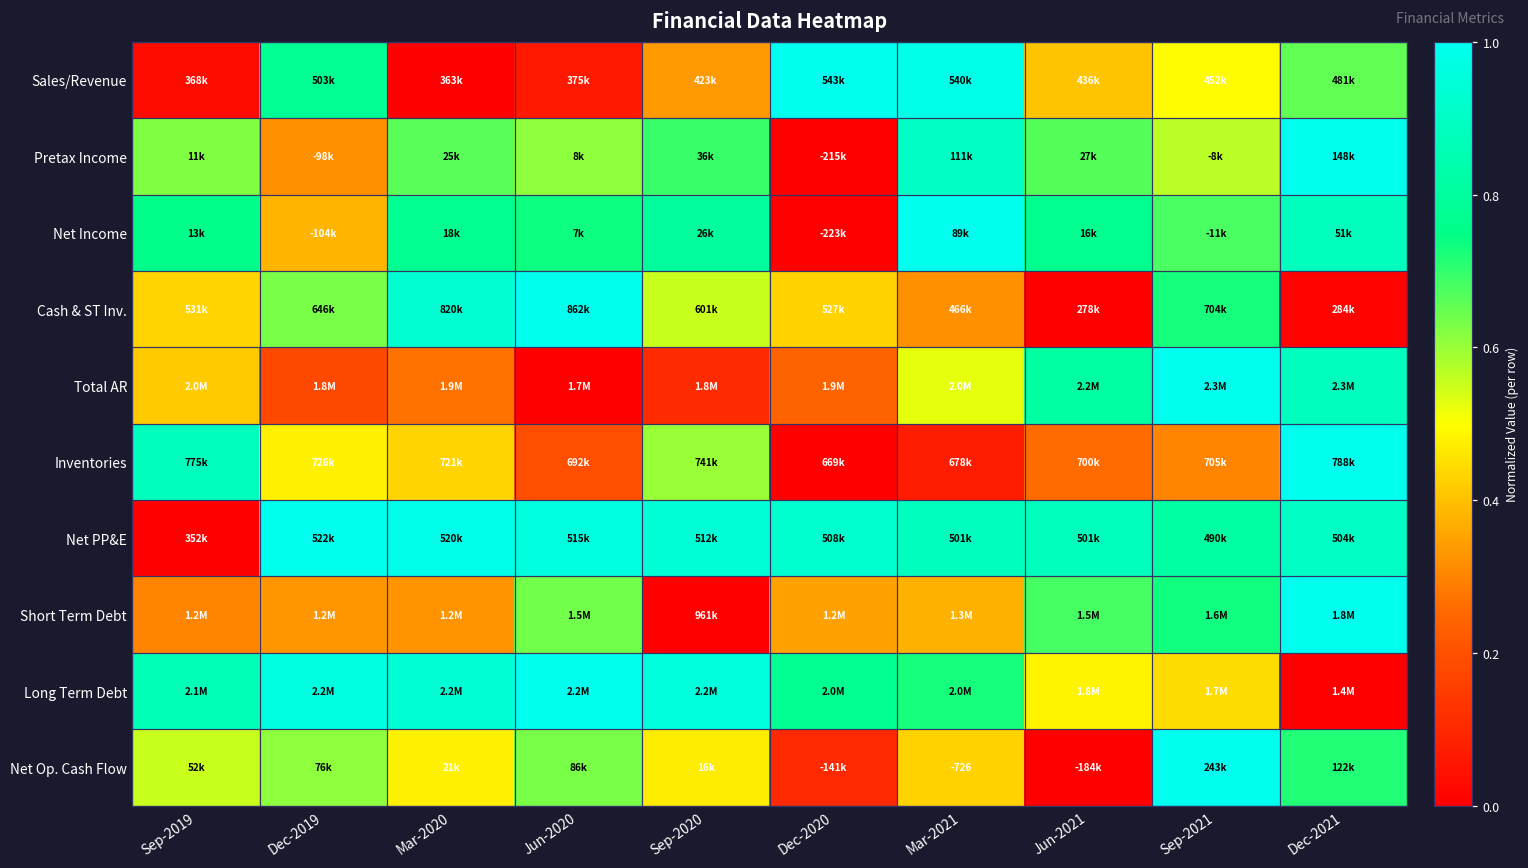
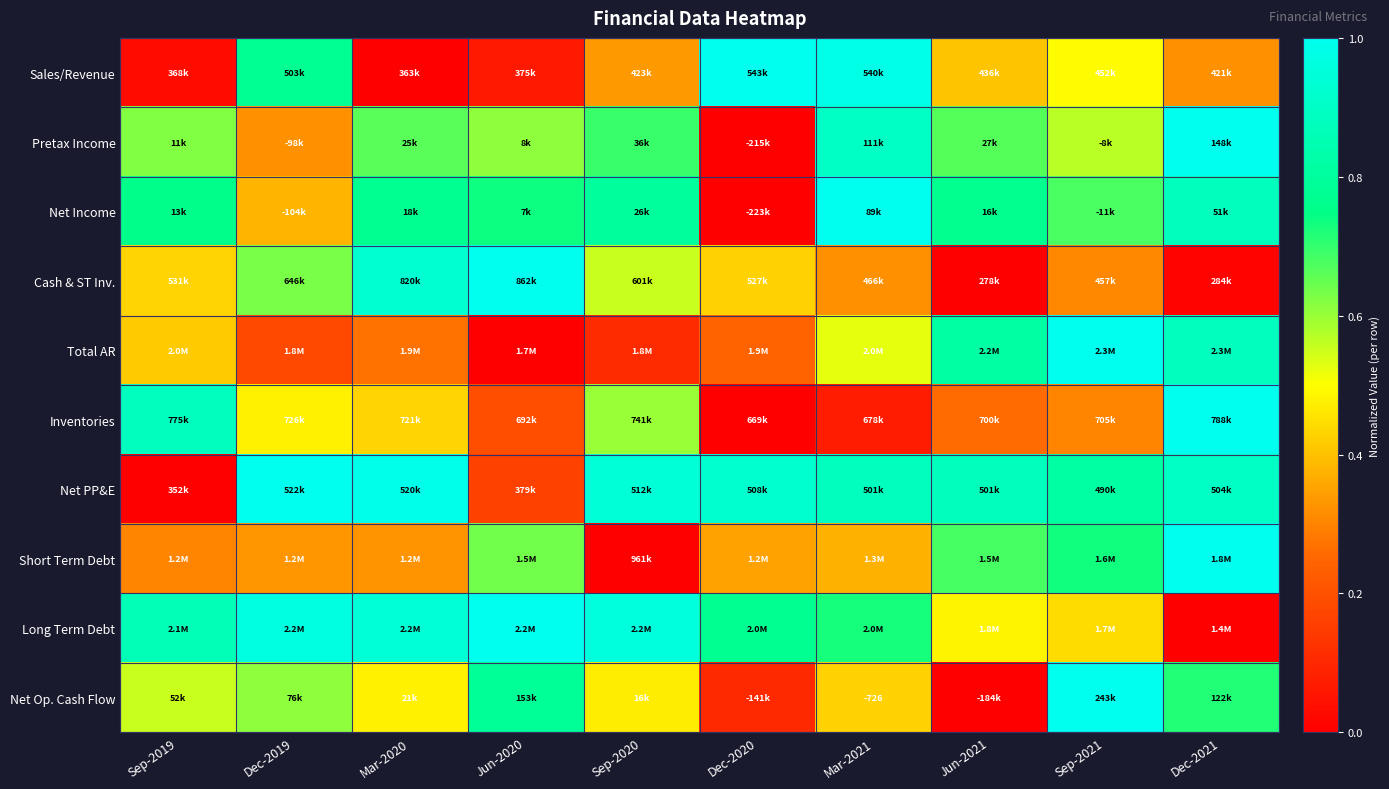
  {
    "Sales/Revenue": {
      "Sep-2019": "368k",
      "Dec-2019": "503k",
      "Mar-2020": "363k",
      "Jun-2020": "375k",
      "Sep-2020": "423k",
      "Dec-2020": "543k",
      "Mar-2021": "540k",
      "Jun-2021": "436k",
      "Sep-2021": "452k",
-     "Dec-2021": "481k"
+     "Dec-2021": "421k"
    },
    "Pretax Income": {
      "Sep-2019": "11k",
      "Dec-2019": "-98k",
      "Mar-2020": "25k",
      "Jun-2020": "8k",
      "Sep-2020": "36k",
      "Dec-2020": "-215k",
      "Mar-2021": "111k",
      "Jun-2021": "27k",
      "Sep-2021": "-8k",
      "Dec-2021": "148k"
    },
    "Net Income": {
      "Sep-2019": "13k",
      "Dec-2019": "-104k",
      "Mar-2020": "18k",
      "Jun-2020": "7k",
      "Sep-2020": "26k",
      "Dec-2020": "-223k",
      "Mar-2021": "89k",
      "Jun-2021": "16k",
      "Sep-2021": "-11k",
      "Dec-2021": "51k"
    },
    "Cash & ST Inv.": {
      "Sep-2019": "531k",
      "Dec-2019": "646k",
      "Mar-2020": "820k",
      "Jun-2020": "862k",
      "Sep-2020": "601k",
      "Dec-2020": "527k",
      "Mar-2021": "466k",
      "Jun-2021": "278k",
-     "Sep-2021": "704k",
+     "Sep-2021": "457k",
      "Dec-2021": "284k"
    },
    "Total AR": {
      "Sep-2019": "2.0M",
      "Dec-2019": "1.8M",
      "Mar-2020": "1.9M",
      "Jun-2020": "1.7M",
      "Sep-2020": "1.8M",
      "Dec-2020": "1.9M",
      "Mar-2021": "2.0M",
      "Jun-2021": "2.2M",
      "Sep-2021": "2.3M",
      "Dec-2021": "2.3M"
    },
    "Inventories": {
      "Sep-2019": "775k",
      "Dec-2019": "726k",
      "Mar-2020": "721k",
      "Jun-2020": "692k",
      "Sep-2020": "741k",
      "Dec-2020": "669k",
      "Mar-2021": "678k",
      "Jun-2021": "700k",
      "Sep-2021": "705k",
      "Dec-2021": "788k"
    },
    "Net PP&E": {
      "Sep-2019": "352k",
      "Dec-2019": "522k",
      "Mar-2020": "520k",
-     "Jun-2020": "515k",
+     "Jun-2020": "379k",
      "Sep-2020": "512k",
      "Dec-2020": "508k",
      "Mar-2021": "501k",
      "Jun-2021": "501k",
      "Sep-2021": "490k",
      "Dec-2021": "504k"
    },
    "Short Term Debt": {
      "Sep-2019": "1.2M",
      "Dec-2019": "1.2M",
      "Mar-2020": "1.2M",
      "Jun-2020": "1.5M",
      "Sep-2020": "961k",
      "Dec-2020": "1.2M",
      "Mar-2021": "1.3M",
      "Jun-2021": "1.5M",
      "Sep-2021": "1.6M",
      "Dec-2021": "1.8M"
    },
    "Long Term Debt": {
      "Sep-2019": "2.1M",
      "Dec-2019": "2.2M",
      "Mar-2020": "2.2M",
      "Jun-2020": "2.2M",
      "Sep-2020": "2.2M",
      "Dec-2020": "2.0M",
      "Mar-2021": "2.0M",
      "Jun-2021": "1.8M",
      "Sep-2021": "1.7M",
      "Dec-2021": "1.4M"
    },
    "Net Op. Cash Flow": {
      "Sep-2019": "52k",
      "Dec-2019": "76k",
      "Mar-2020": "21k",
-     "Jun-2020": "86k",
+     "Jun-2020": "153k",
      "Sep-2020": "16k",
      "Dec-2020": "-141k",
      "Mar-2021": "-726",
      "Jun-2021": "-184k",
      "Sep-2021": "243k",
      "Dec-2021": "122k"
    }
  }
